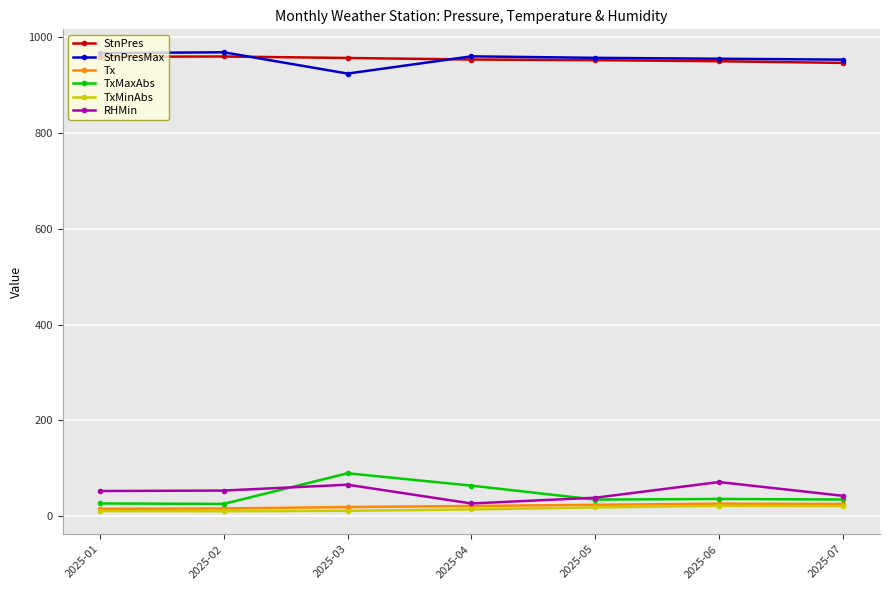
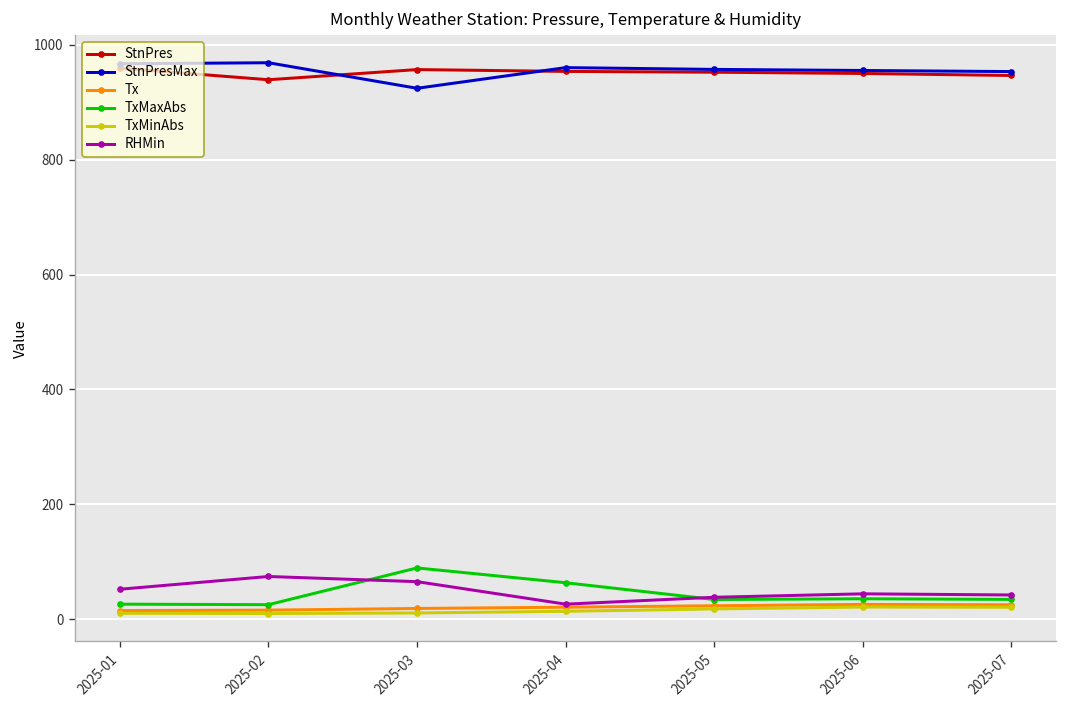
  {
    "StnPres": {
-     "2025-02": 960,
+     "2025-02": 940,
      "2025-03": 960,
      "2025-04": 950,
      "2025-07": 950
    },
    "StnPresMax": {
      "2025-02": 970,
      "2025-03": 920,
      "2025-04": 960,
      "2025-07": 950
    },
    "Tx": {
      "2025-02": 20,
      "2025-03": 20,
      "2025-05": 20
    },
    "TxMaxAbs": {
      "2025-01": 30,
      "2025-02": 30,
      "2025-03": 90,
      "2025-04": 60,
      "2025-06": 40,
      "2025-07": 30
    },
    "TxMinAbs": {
      "2025-02": 10,
      "2025-03": 10,
      "2025-04": 10,
      "2025-05": 20
    },
    "RHMin": {
      "2025-01": 50,
-     "2025-02": 50,
+     "2025-02": 70,
      "2025-03": 70,
-     "2025-06": 70,
+     "2025-06": 40,
      "2025-07": 40
    }
  }
